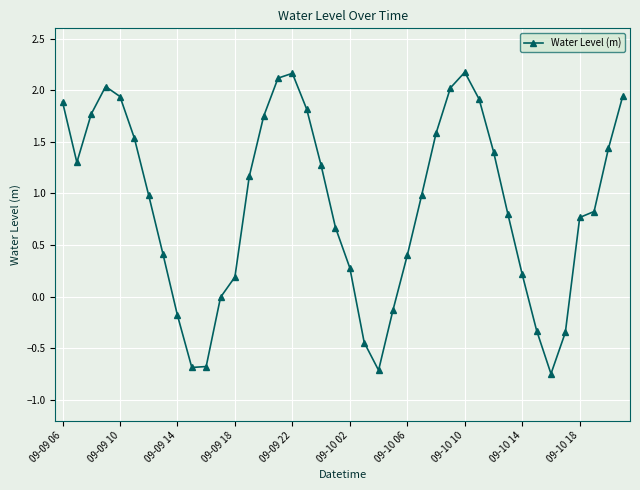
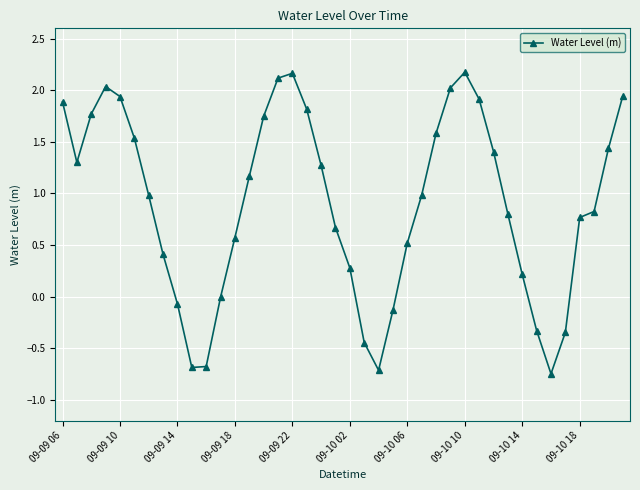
  {
    "09-09 06": 1.89,
    "09-09 10": 1.94,
-   "09-09 14": -0.18,
-   "09-09 18": 0.19,
+   "09-09 14": -0.07,
+   "09-09 18": 0.57,
    "09-09 22": 2.16,
    "09-10 02": 0.28,
-   "09-10 06": 0.40,
+   "09-10 06": 0.52,
    "09-10 10": 2.17,
    "09-10 14": 0.21,
    "09-10 18": 0.77
  }
